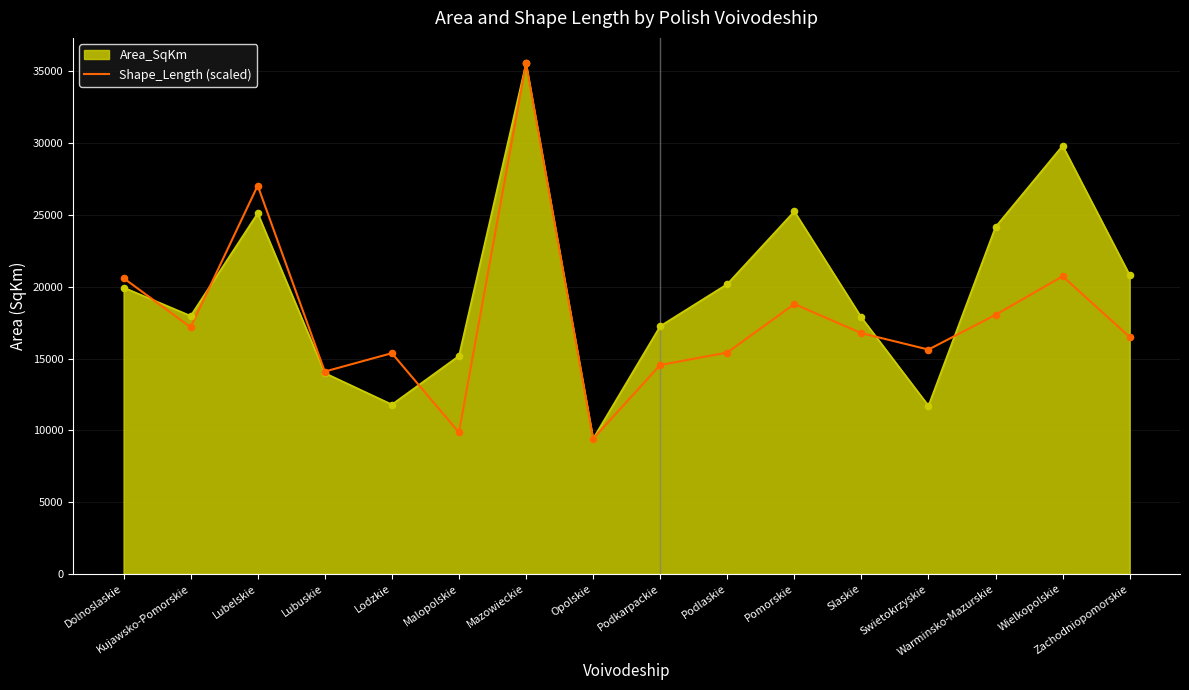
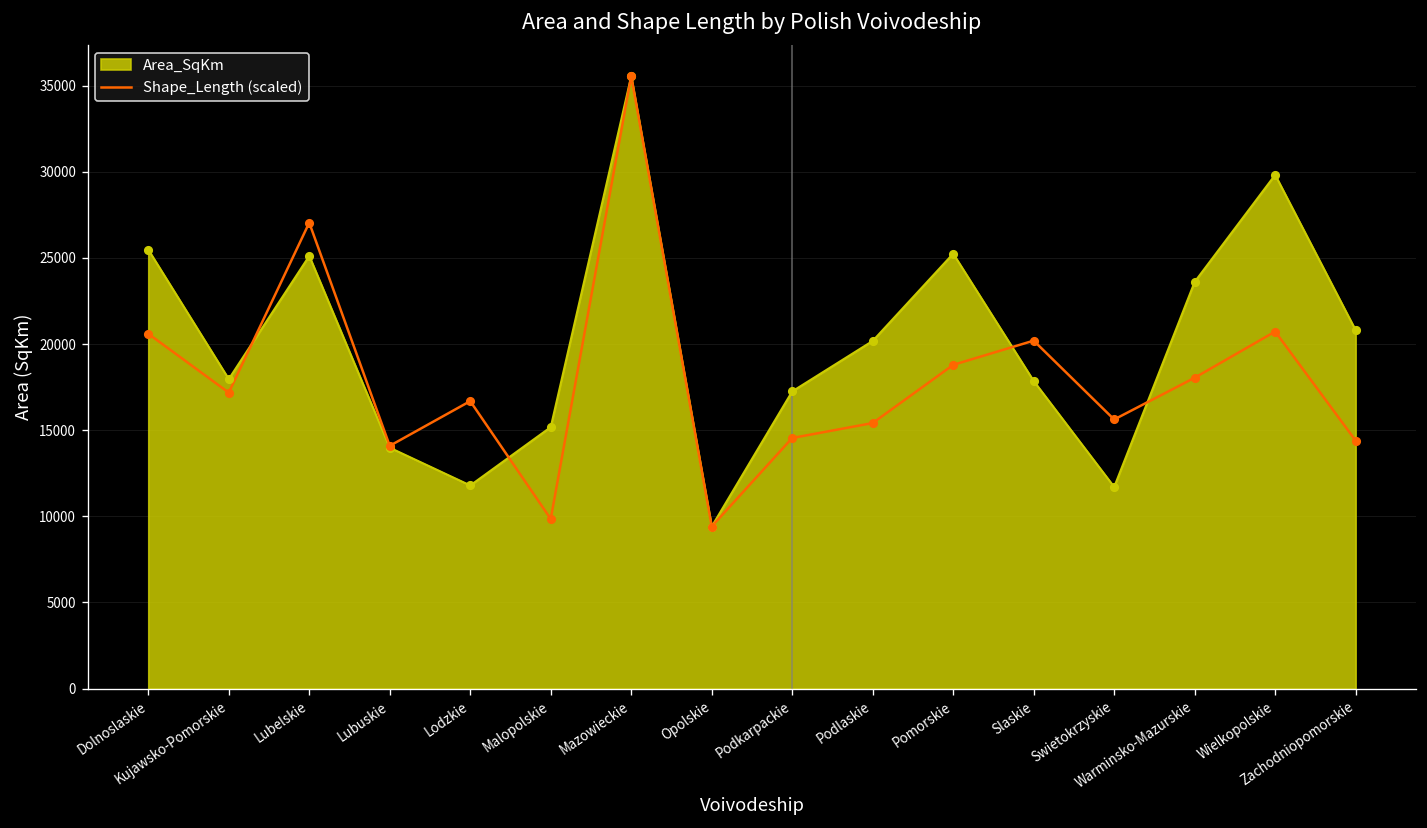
  {
    "Area_SqKm": {
-     "Dolnoslaskie": 19900,
+     "Dolnoslaskie": 25500,
      "Kujawsko-Pomorskie": 18000,
      "Lubelskie": 25100,
      "Lodzkie": 11800,
      "Malopolskie": 15200,
      "Podkarpackie": 17300,
      "Podlaskie": 20200,
      "Pomorskie": 25300,
      "Slaskie": 17900,
      "Swietokrzyskie": 11700,
-     "Warminsko-Mazurskie": 24200,
+     "Warminsko-Mazurskie": 23600,
      "Wielkopolskie": 29800,
      "Zachodniopomorskie": 20800
    },
    "Shape_Length (scaled)": {
      "Dolnoslaskie": 20600,
      "Kujawsko-Pomorskie": 17200,
      "Lubelskie": 27000,
-     "Lodzkie": 15400,
+     "Lodzkie": 16700,
      "Malopolskie": 9800,
      "Podkarpackie": 14500,
      "Podlaskie": 15400,
      "Pomorskie": 18800,
-     "Slaskie": 16800,
+     "Slaskie": 20200,
      "Swietokrzyskie": 15600,
      "Warminsko-Mazurskie": 18000,
      "Wielkopolskie": 20700,
-     "Zachodniopomorskie": 16500
+     "Zachodniopomorskie": 14400
    }
  }
